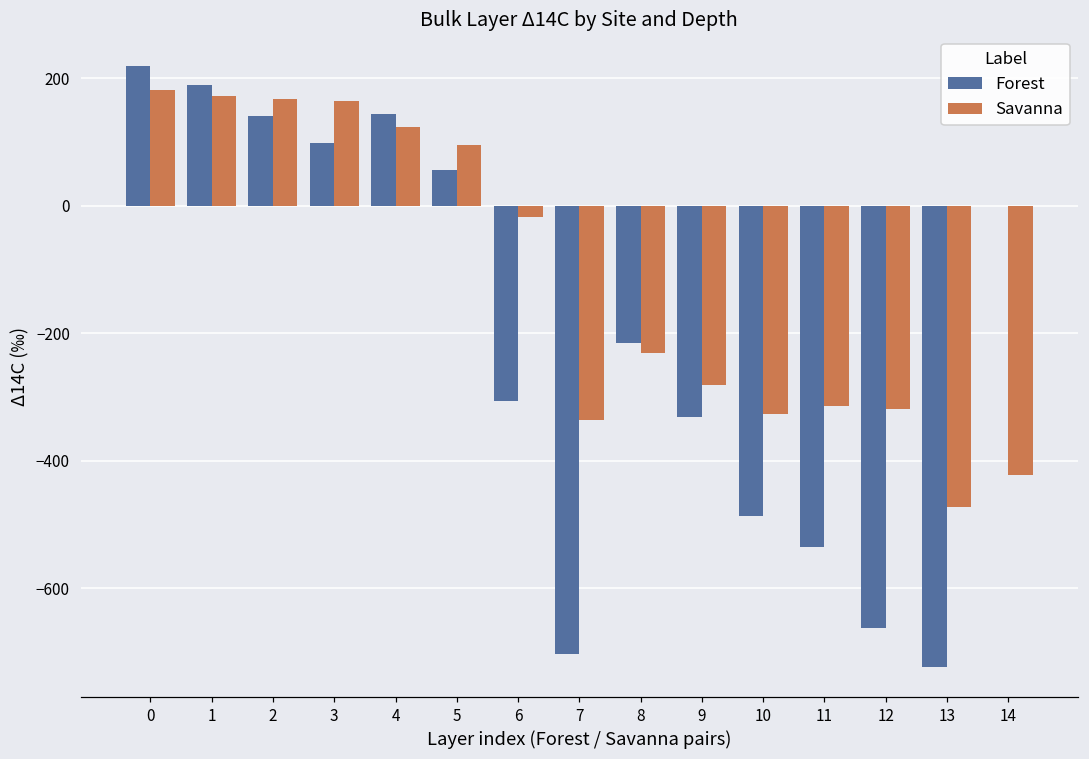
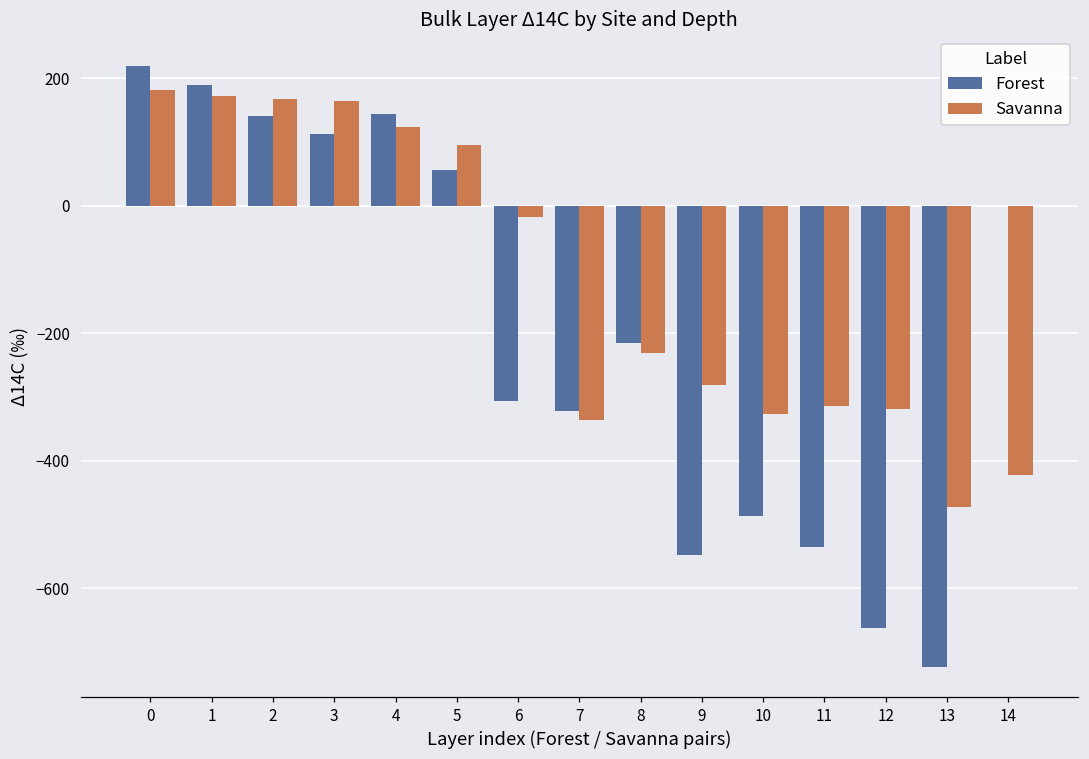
  {
    "Forest": {
      "0": 220,
      "1": 190,
      "2": 140,
-     "3": 100,
+     "3": 110,
      "4": 140,
      "5": 60,
      "6": -310,
-     "7": -700,
+     "7": -320,
      "8": -220,
-     "9": -330,
+     "9": -550,
      "10": -490,
      "11": -530,
      "12": -660,
      "13": -720,
      "14": 0
    },
    "Savanna": {
      "0": 180,
      "1": 170,
      "2": 170,
      "3": 160,
      "4": 120,
      "5": 100,
      "6": -20,
      "7": -340,
      "8": -230,
      "9": -280,
      "10": -330,
      "11": -310,
      "12": -320,
      "13": -470,
      "14": -420
    }
  }
